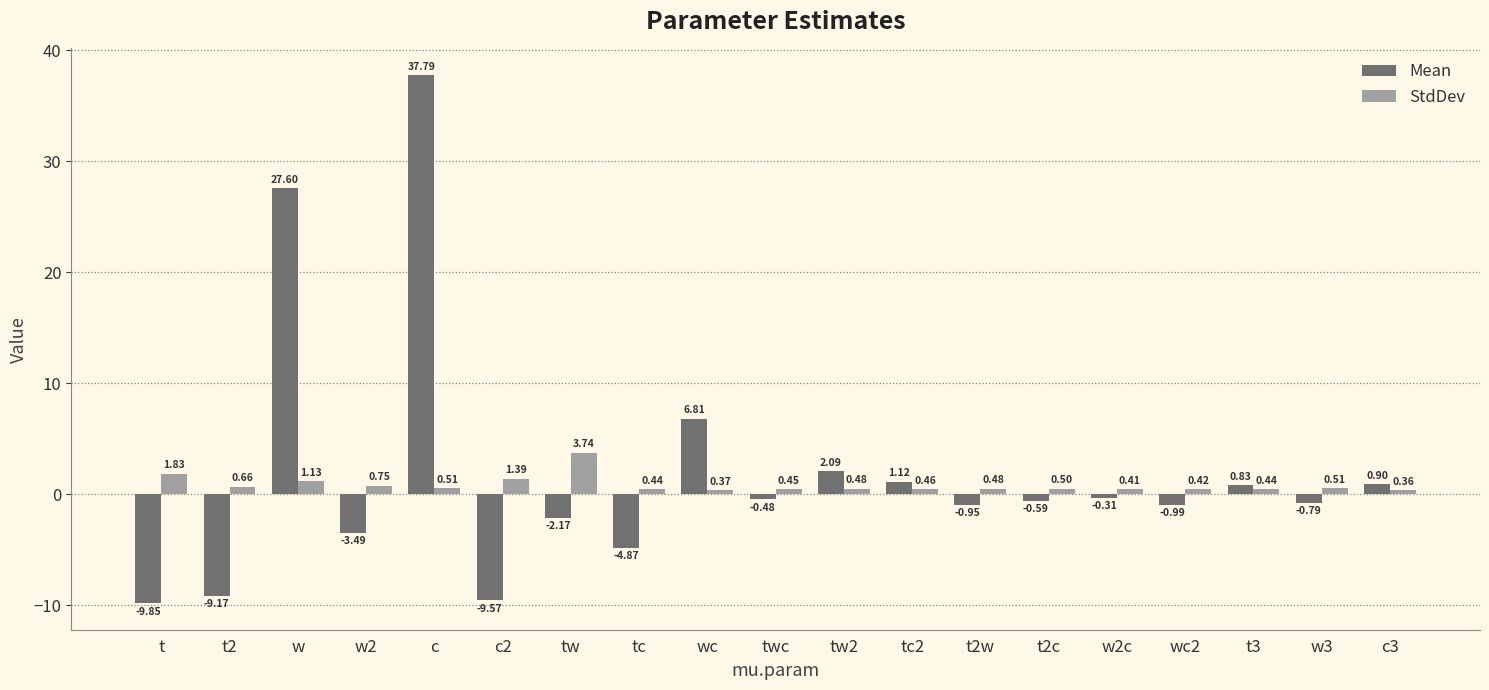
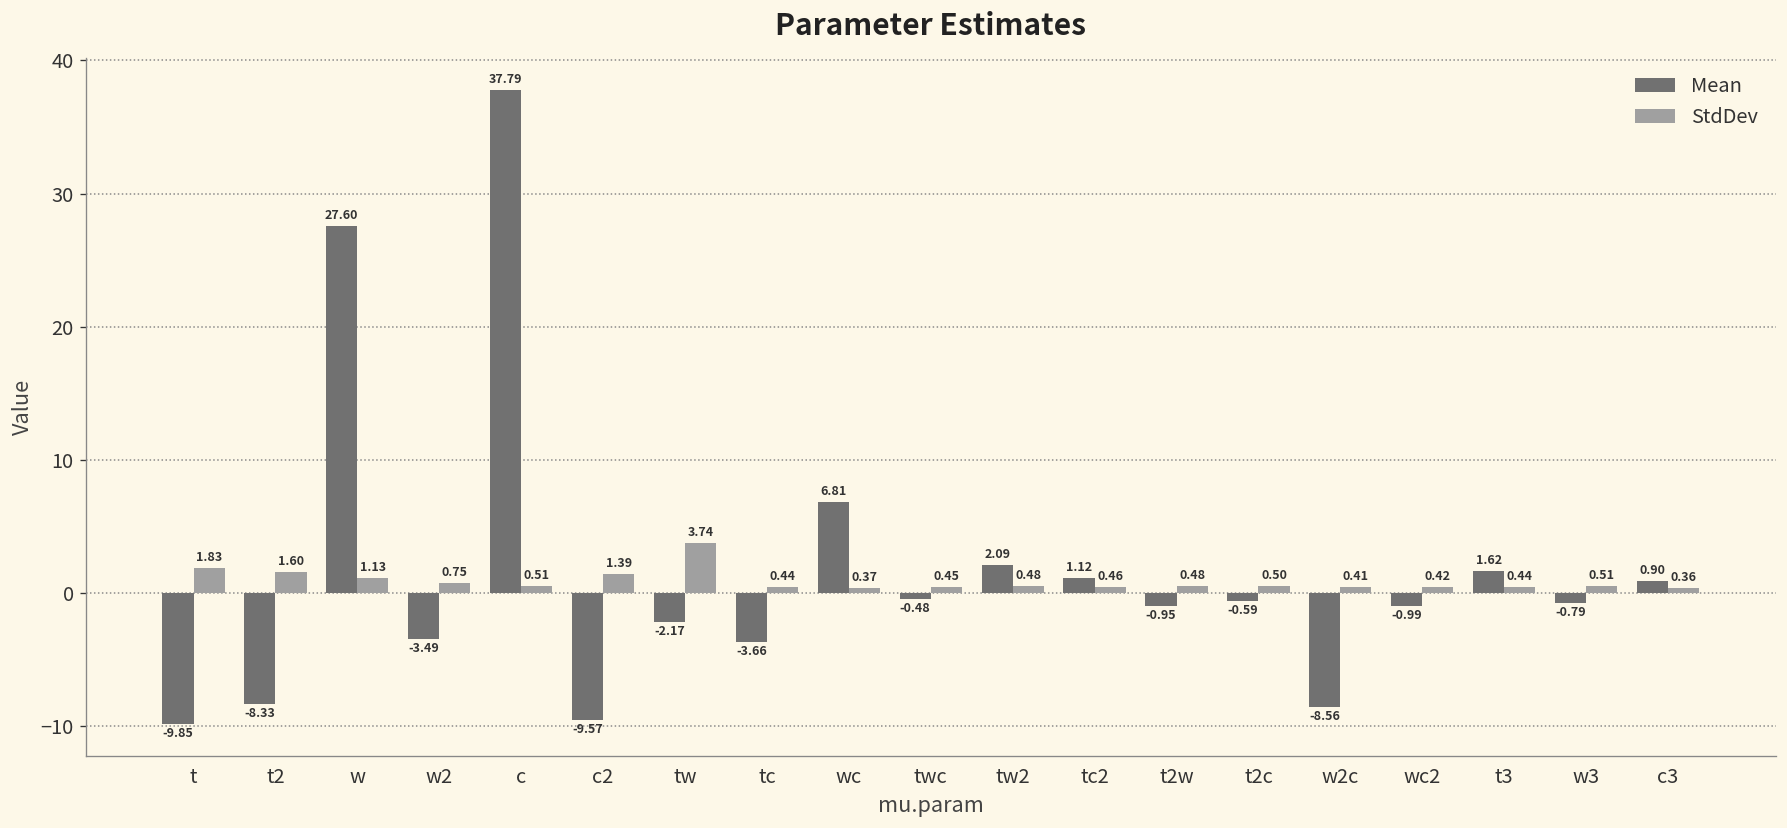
  {
    "Mean": {
      "t": -9.85,
-     "t2": -9.17,
+     "t2": -8.33,
      "w": 27.60,
      "w2": -3.49,
      "c": 37.79,
      "c2": -9.57,
      "tw": -2.17,
-     "tc": -4.87,
+     "tc": -3.66,
      "wc": 6.81,
      "twc": -0.48,
      "tw2": 2.09,
      "tc2": 1.12,
      "t2w": -0.95,
      "t2c": -0.59,
-     "w2c": -0.31,
+     "w2c": -8.56,
      "wc2": -0.99,
-     "t3": 0.83,
+     "t3": 1.62,
      "w3": -0.79,
      "c3": 0.90
    },
    "StdDev": {
      "t": 1.83,
-     "t2": 0.66,
+     "t2": 1.60,
      "w": 1.13,
      "w2": 0.75,
      "c": 0.51,
      "c2": 1.39,
      "tw": 3.74,
      "tc": 0.44,
      "wc": 0.37,
      "twc": 0.45,
      "tw2": 0.48,
      "tc2": 0.46,
      "t2w": 0.48,
      "t2c": 0.50,
      "w2c": 0.41,
      "wc2": 0.42,
      "t3": 0.44,
      "w3": 0.51,
      "c3": 0.36
    }
  }
